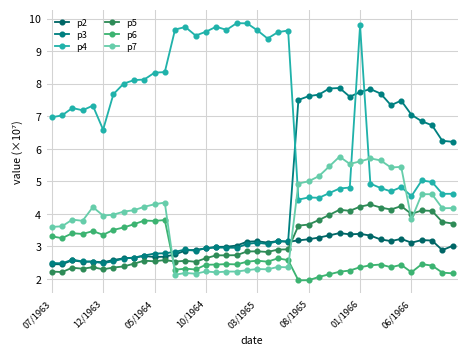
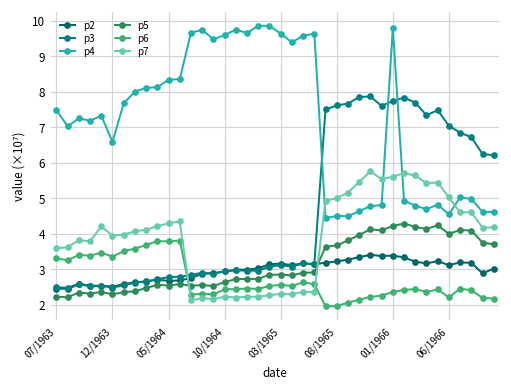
  {
    "p4": {
-     "07/1963": 7.0,
+     "07/1963": 7.5,
      "12/1963": 6.6,
      "05/1964": 8.3,
      "10/1964": 9.6,
      "03/1965": 9.6,
      "08/1965": 4.5,
      "01/1966": 9.8,
      "06/1966": 4.5
    },
    "p7": {
      "07/1963": 3.6,
      "12/1963": 4.0,
      "05/1964": 4.3,
      "10/1964": 2.2,
      "03/1965": 2.3,
      "08/1965": 5.0,
      "01/1966": 5.6,
-     "06/1966": 3.8
+     "06/1966": 5.0
    }
  }
